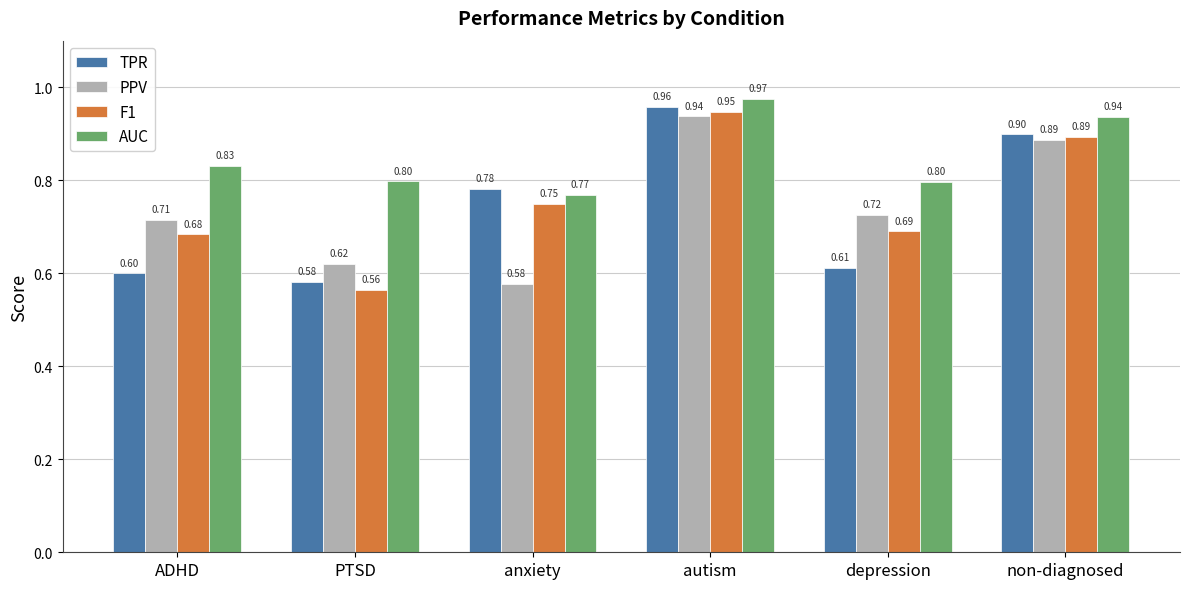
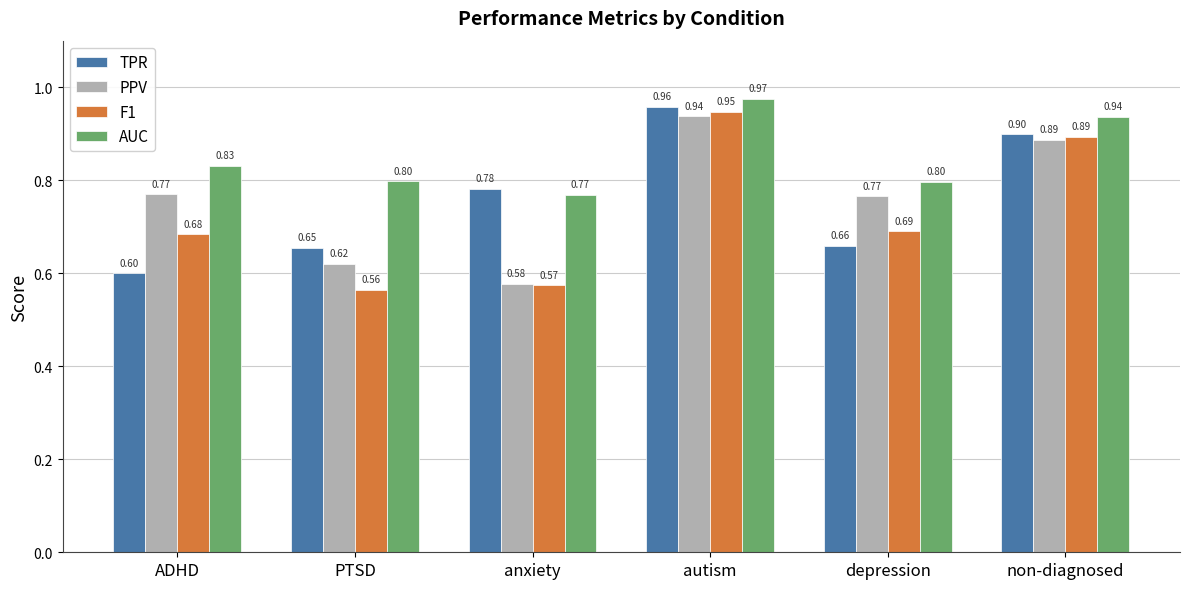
  {
    "TPR": {
      "ADHD": 0.60,
-     "PTSD": 0.58,
+     "PTSD": 0.65,
      "anxiety": 0.78,
      "autism": 0.96,
-     "depression": 0.61,
+     "depression": 0.66,
      "non-diagnosed": 0.90
    },
    "PPV": {
-     "ADHD": 0.71,
+     "ADHD": 0.77,
      "PTSD": 0.62,
      "anxiety": 0.58,
      "autism": 0.94,
-     "depression": 0.72,
+     "depression": 0.77,
      "non-diagnosed": 0.89
    },
    "F1": {
      "ADHD": 0.68,
      "PTSD": 0.56,
-     "anxiety": 0.75,
+     "anxiety": 0.57,
      "autism": 0.95,
      "depression": 0.69,
      "non-diagnosed": 0.89
    },
    "AUC": {
      "ADHD": 0.83,
      "PTSD": 0.80,
      "anxiety": 0.77,
      "autism": 0.97,
      "depression": 0.80,
      "non-diagnosed": 0.94
    }
  }
